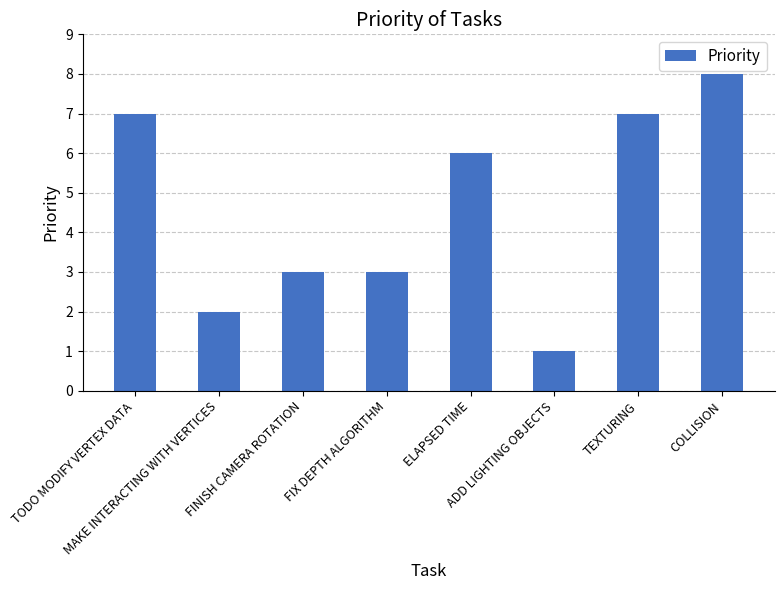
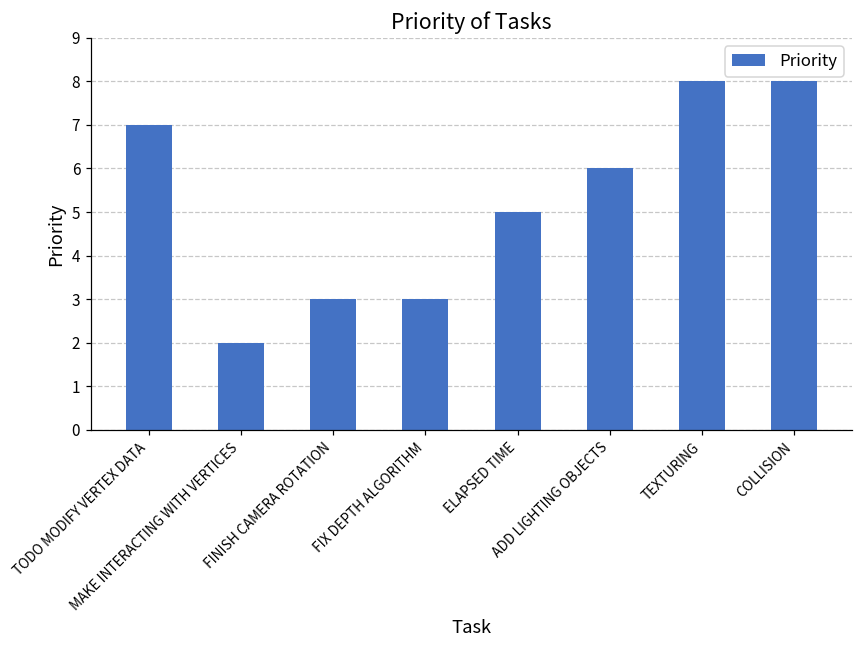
  {
    "TODO MODIFY VERTEX DATA": 7,
    "MAKE INTERACTING WITH VERTICES": 2,
    "FINISH CAMERA ROTATION": 3,
    "FIX DEPTH ALGORITHM": 3,
-   "ELAPSED TIME": 6,
-   "ADD LIGHTING OBJECTS": 1,
-   "TEXTURING": 7,
+   "ELAPSED TIME": 5,
+   "ADD LIGHTING OBJECTS": 6,
+   "TEXTURING": 8,
    "COLLISION": 8
  }
